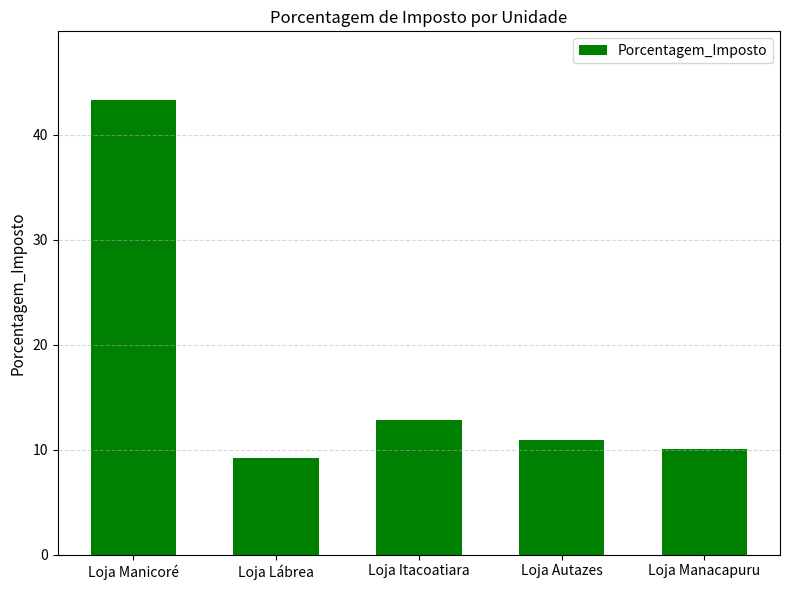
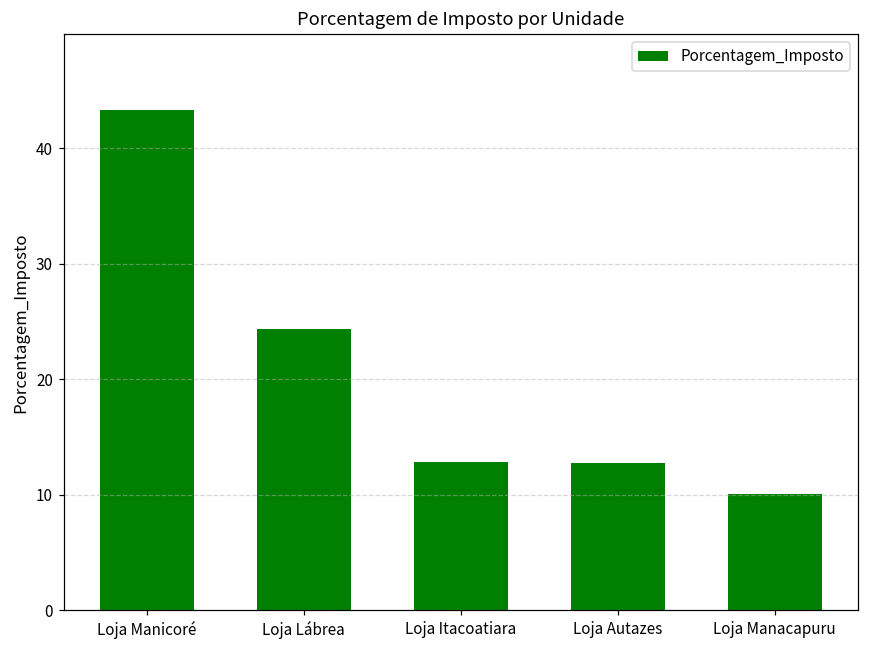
  {
    "Loja Manicoré": 43.4,
-   "Loja Lábrea": 9.2,
+   "Loja Lábrea": 24.4,
    "Loja Itacoatiara": 12.8,
-   "Loja Autazes": 10.9,
+   "Loja Autazes": 12.7,
    "Loja Manacapuru": 10.1
  }
